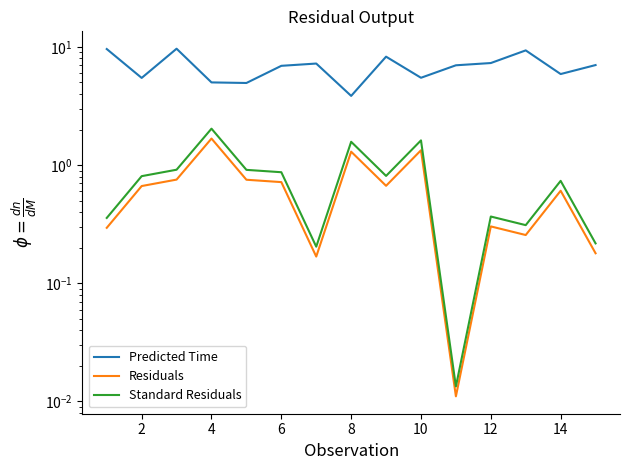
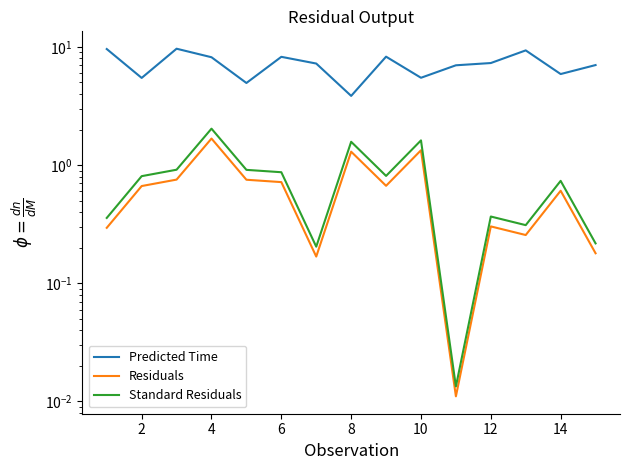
  {
    "Predicted Time": {
      "2": 5,
-     "4": 5.0,
-     "6": 7,
+     "4": 8,
+     "6": 8,
      "8": 3.9,
      "10": 5,
      "12": 7,
      "14": 6
    },
    "Residuals": {
      "2": 0.7,
      "4": 1.7,
      "6": 0.7,
      "8": 1.3,
      "10": 1.3,
      "12": 0.3,
      "14": 0.6
    },
    "Standard Residuals": {
      "2": 0.8,
      "4": 2.0,
      "6": 0.9,
      "8": 1.6,
      "10": 1.6,
      "12": 0.37,
      "14": 0.7
    }
  }
